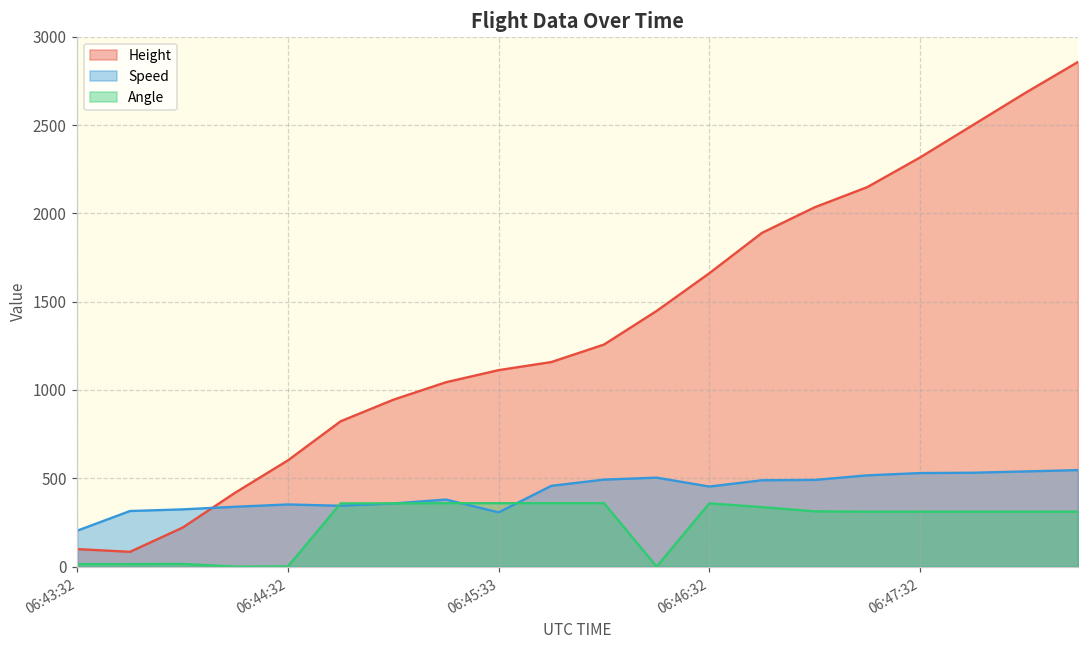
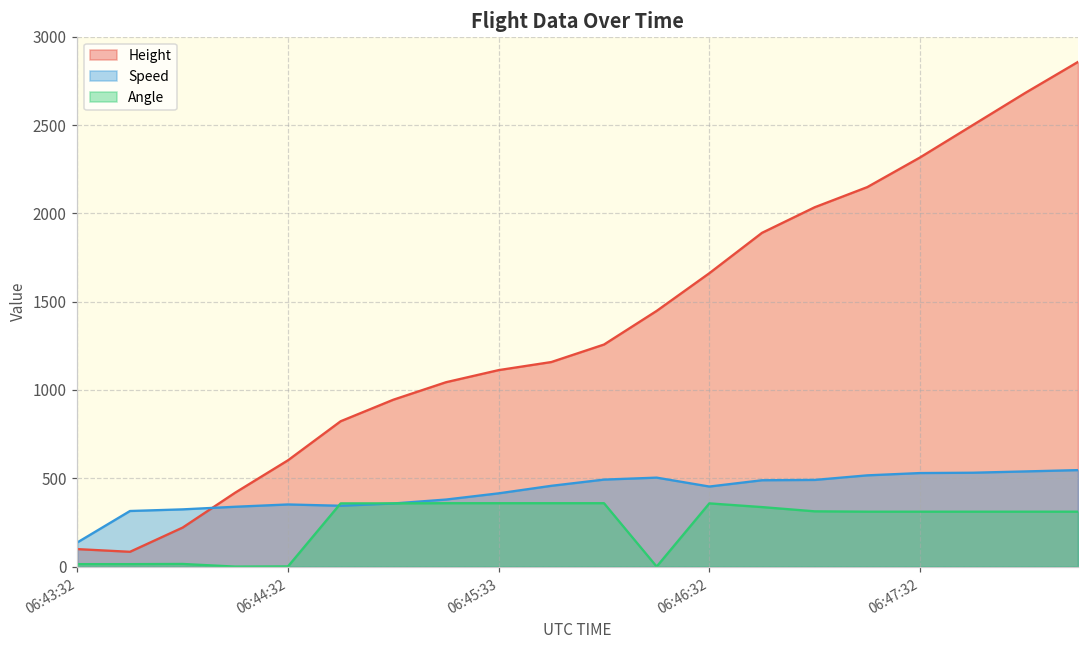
  {
    "Height": {
      "06:43:32": 100,
      "06:44:32": 600,
      "06:45:33": 1110,
      "06:46:32": 1660,
      "06:47:32": 2320
    },
    "Speed": {
-     "06:43:32": 200,
+     "06:43:32": 140,
      "06:44:32": 350,
-     "06:45:33": 310,
+     "06:45:33": 410,
      "06:46:32": 450,
      "06:47:32": 530
    },
    "Angle": {
      "06:43:32": 10,
      "06:44:32": 0,
      "06:45:33": 360,
      "06:46:32": 360,
      "06:47:32": 310
    }
  }
